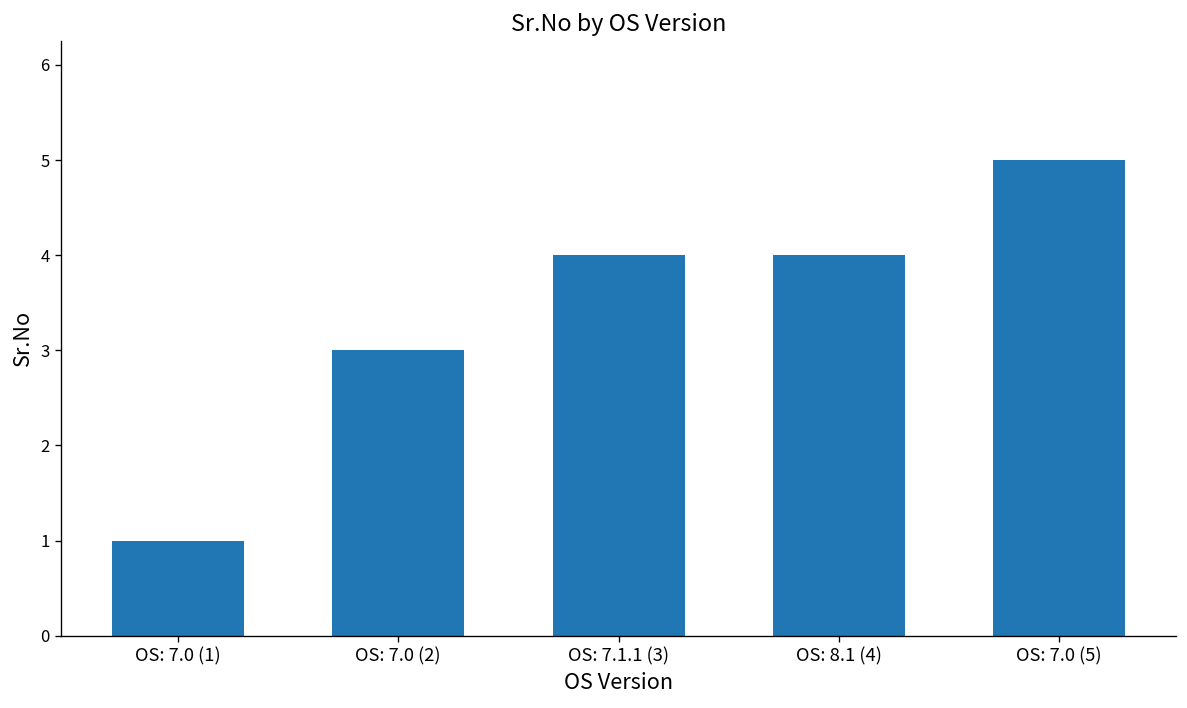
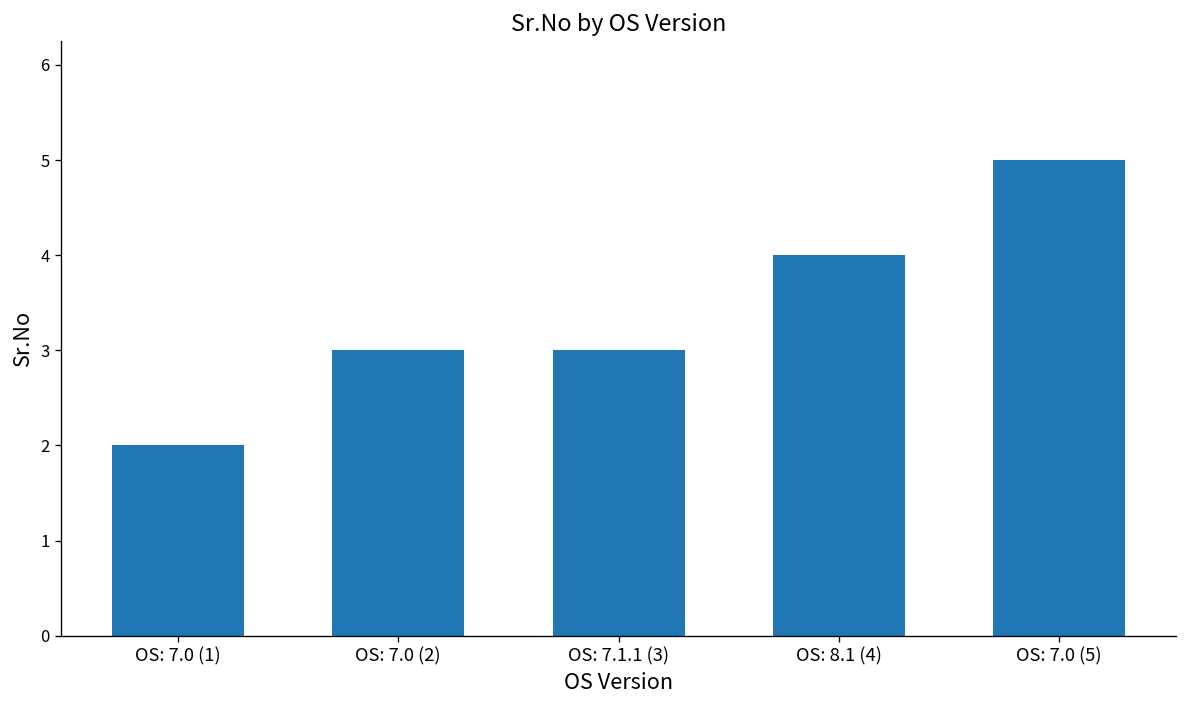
  {
-   "OS: 7.0 (1)": 1,
+   "OS: 7.0 (1)": 2,
    "OS: 7.0 (2)": 3,
-   "OS: 7.1.1 (3)": 4,
+   "OS: 7.1.1 (3)": 3,
    "OS: 8.1 (4)": 4,
    "OS: 7.0 (5)": 5
  }
